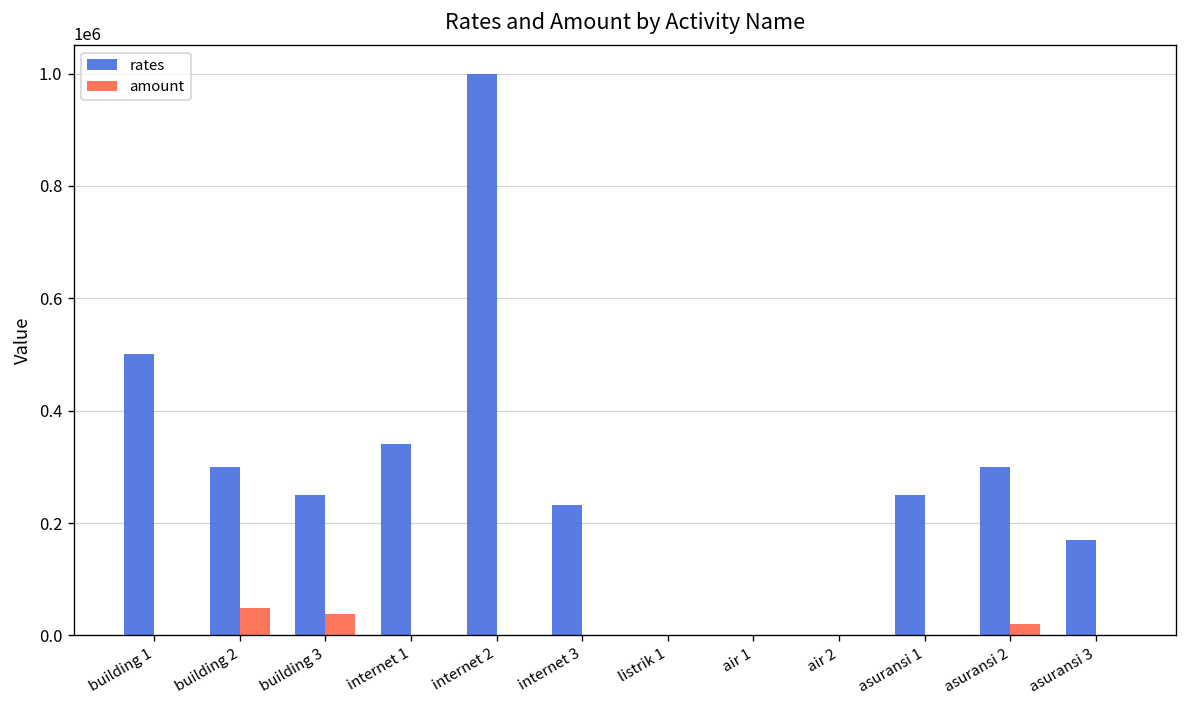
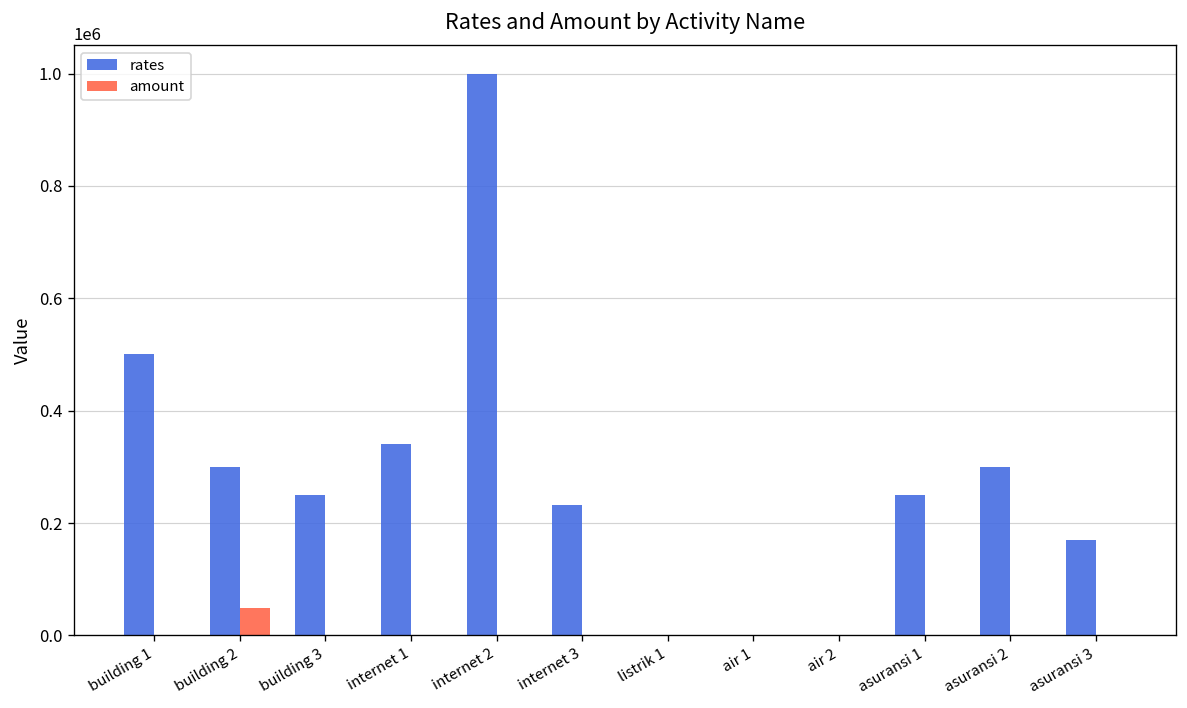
  {
    "rates": {
      "building 1": 500000,
      "building 2": 300000,
      "building 3": 250000,
      "internet 1": 340000,
      "internet 2": 1000000,
      "internet 3": 230000,
      "asuransi 1": 250000,
      "asuransi 2": 300000,
      "asuransi 3": 170000
    },
    "amount": {
      "building 2": 50000,
-     "building 3": 40000,
+     "building 3": 0,
      "internet 1": 0,
      "internet 2": 0,
      "internet 3": 0,
-     "asuransi 2": 20000
+     "asuransi 2": 0
    }
  }
